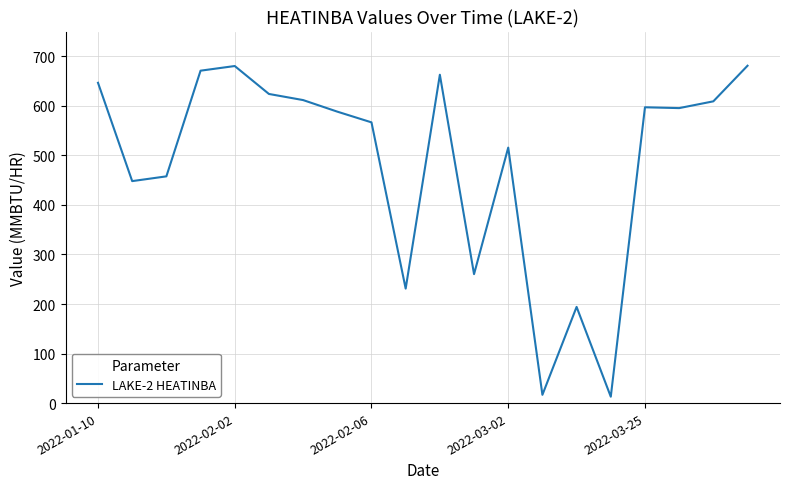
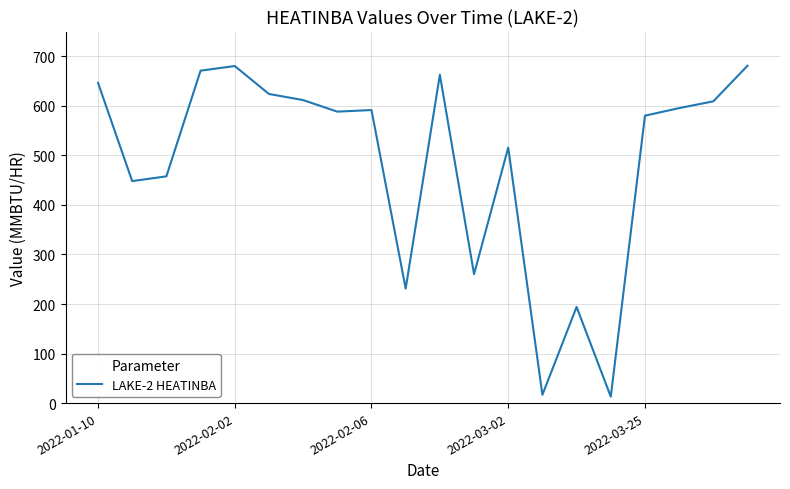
  {
    "2022-01-10": 650,
    "2022-02-02": 680,
-   "2022-02-06": 570,
+   "2022-02-06": 590,
    "2022-03-02": 520,
-   "2022-03-25": 600
+   "2022-03-25": 580
  }
